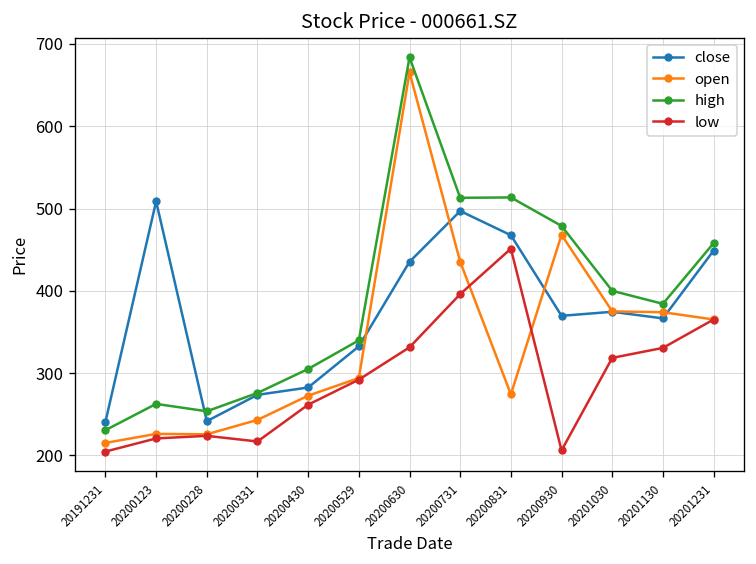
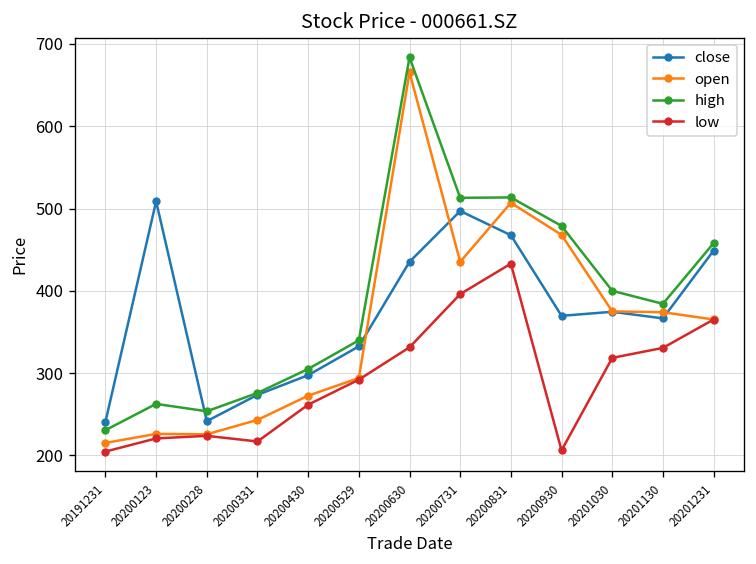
  {
    "close": {
      "20191231": 240,
      "20200123": 510,
      "20200228": 240,
-     "20200430": 280,
+     "20200430": 300,
      "20200529": 330,
      "20200630": 440,
      "20200731": 500,
      "20200831": 470,
      "20200930": 370,
      "20201130": 370,
      "20201231": 450
    },
    "open": {
      "20191231": 220,
      "20200123": 230,
      "20200331": 240,
      "20200430": 270,
      "20200630": 670,
      "20200731": 440,
-     "20200831": 270,
+     "20200831": 510,
      "20200930": 470,
      "20201130": 370
    },
    "high": {
      "20191231": 230,
      "20200123": 260,
      "20200228": 250,
      "20200430": 310,
      "20200529": 340,
      "20200630": 680,
      "20200731": 510,
      "20200831": 510,
      "20200930": 480,
      "20201030": 400,
      "20201130": 380,
      "20201231": 460
    },
    "low": {
      "20191231": 200,
      "20200123": 220,
      "20200331": 220,
      "20200430": 260,
      "20200630": 330,
      "20200731": 400,
-     "20200831": 450,
+     "20200831": 430,
      "20200930": 210,
      "20201030": 320,
      "20201130": 330
    }
  }
